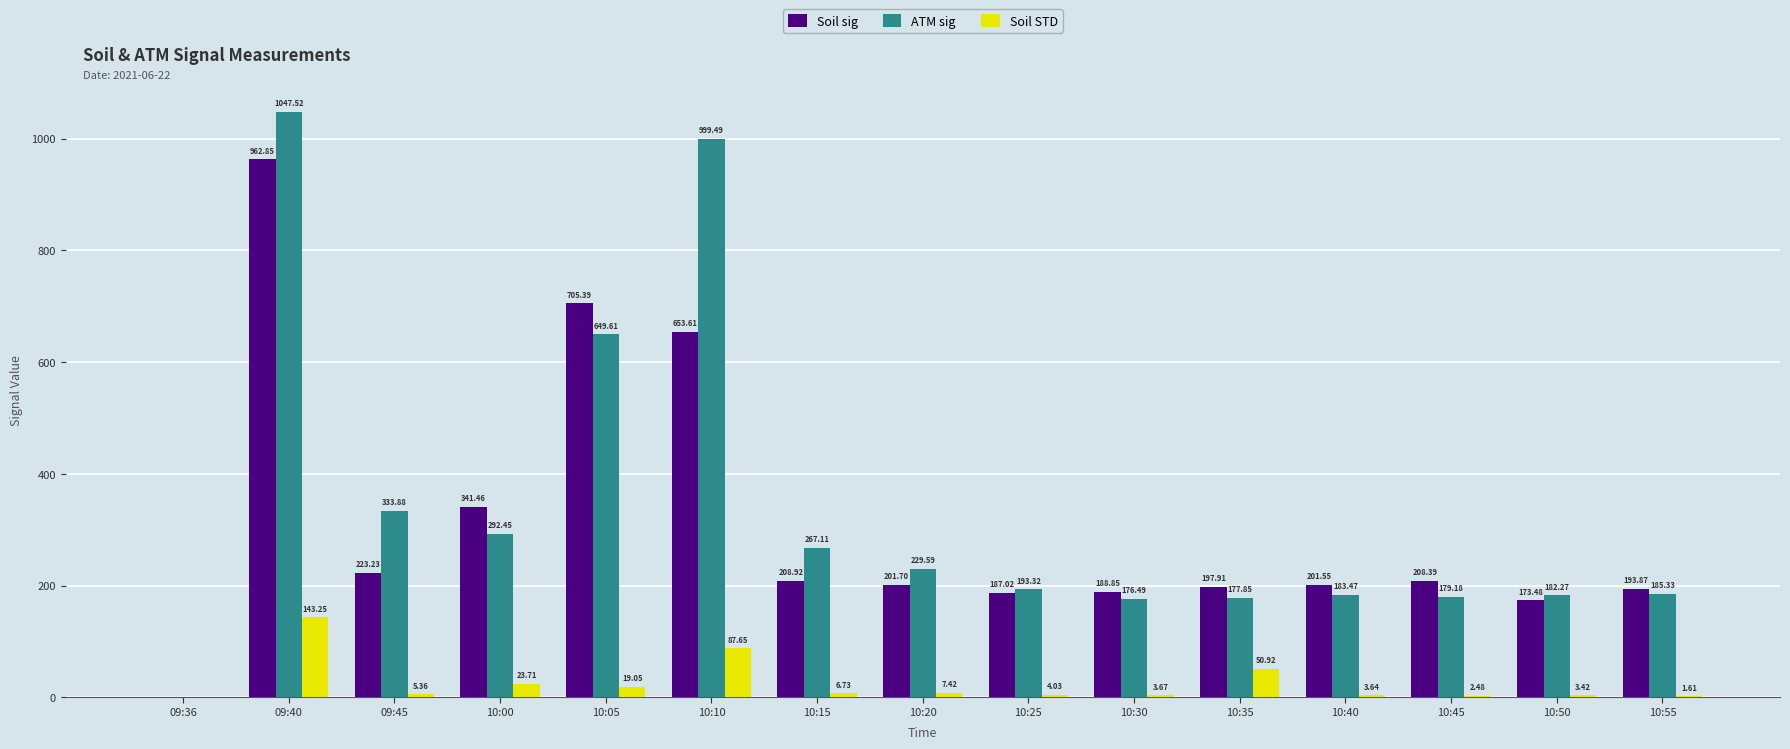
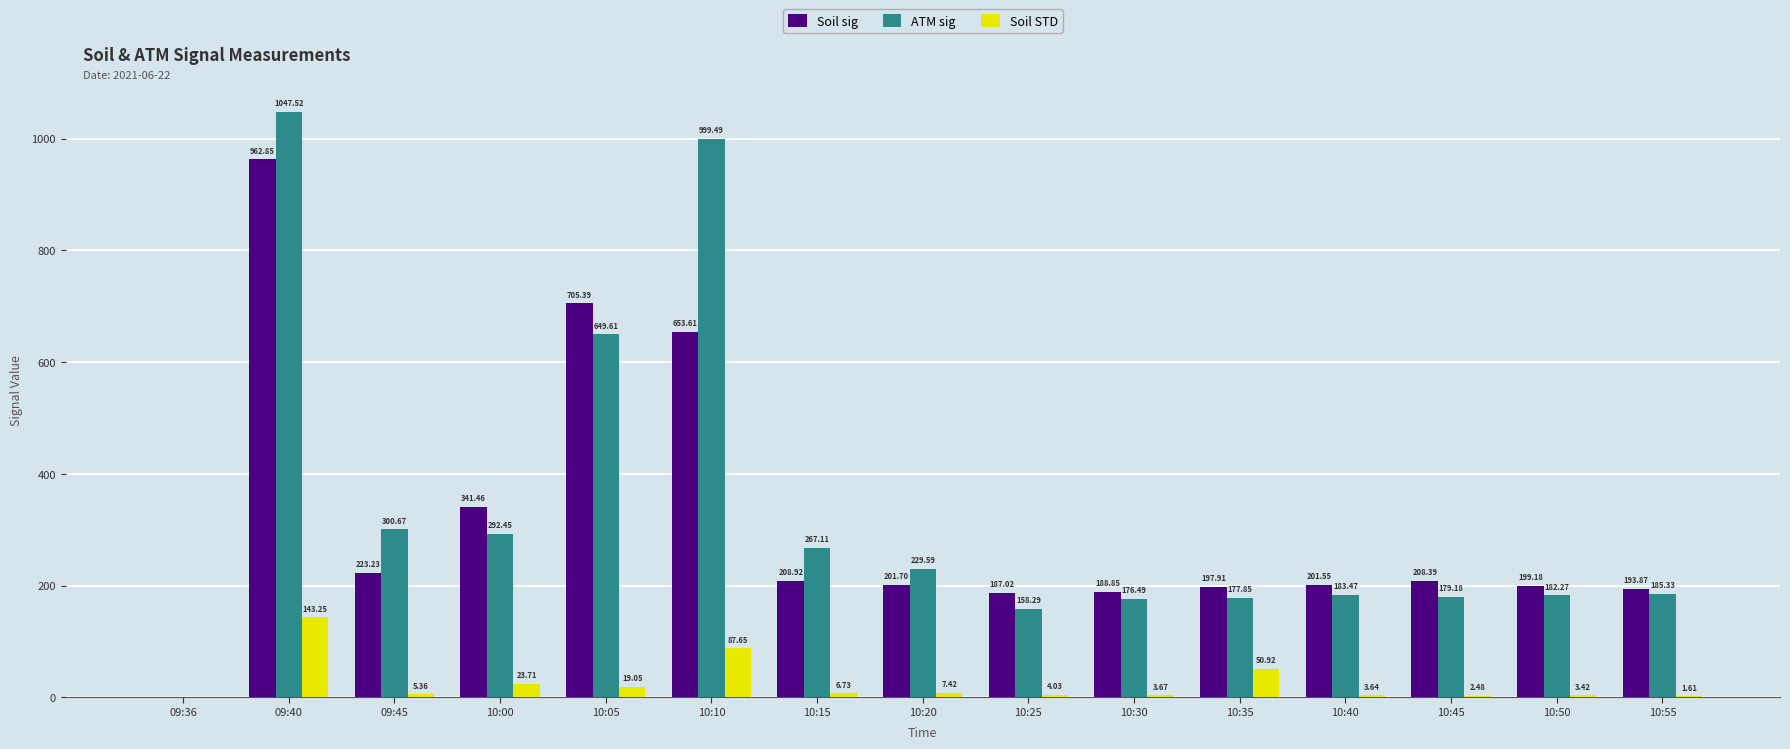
  {
    "Soil sig": {
      "09:40": 962.85,
      "09:45": 223.23,
      "10:00": 341.46,
      "10:05": 705.39,
      "10:10": 653.61,
      "10:15": 208.92,
      "10:20": 201.70,
      "10:25": 187.02,
      "10:30": 188.85,
      "10:35": 197.91,
      "10:40": 201.55,
      "10:45": 208.39,
-     "10:50": 173.48,
+     "10:50": 199.18,
      "10:55": 193.87
    },
    "ATM sig": {
      "09:40": 1047.52,
-     "09:45": 333.88,
+     "09:45": 300.67,
      "10:00": 292.45,
      "10:05": 649.61,
      "10:10": 999.49,
      "10:15": 267.11,
      "10:20": 229.59,
-     "10:25": 193.32,
+     "10:25": 158.29,
      "10:30": 176.49,
      "10:35": 177.85,
      "10:40": 183.47,
      "10:45": 179.18,
      "10:50": 182.27,
      "10:55": 185.33
    },
    "Soil STD": {
      "09:40": 143.25,
      "09:45": 5.36,
      "10:00": 23.71,
      "10:05": 19.05,
      "10:10": 87.65,
      "10:15": 6.73,
      "10:20": 7.42,
      "10:25": 4.03,
      "10:30": 3.67,
      "10:35": 50.92,
      "10:40": 3.64,
      "10:45": 2.48,
      "10:50": 3.42,
      "10:55": 1.61
    }
  }
